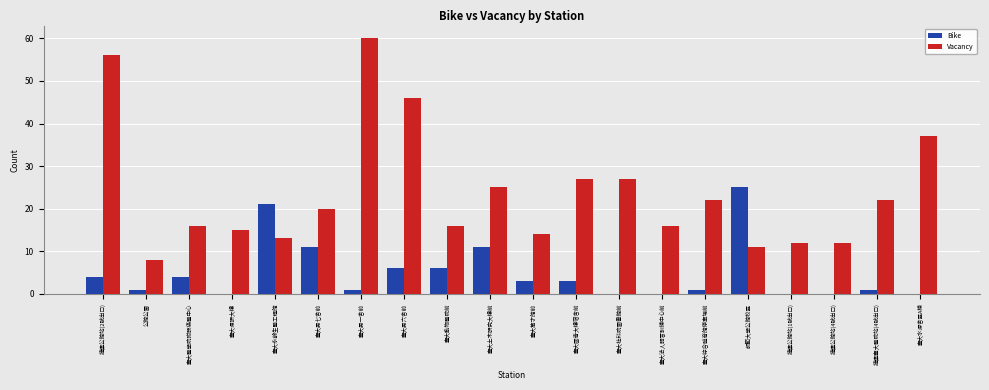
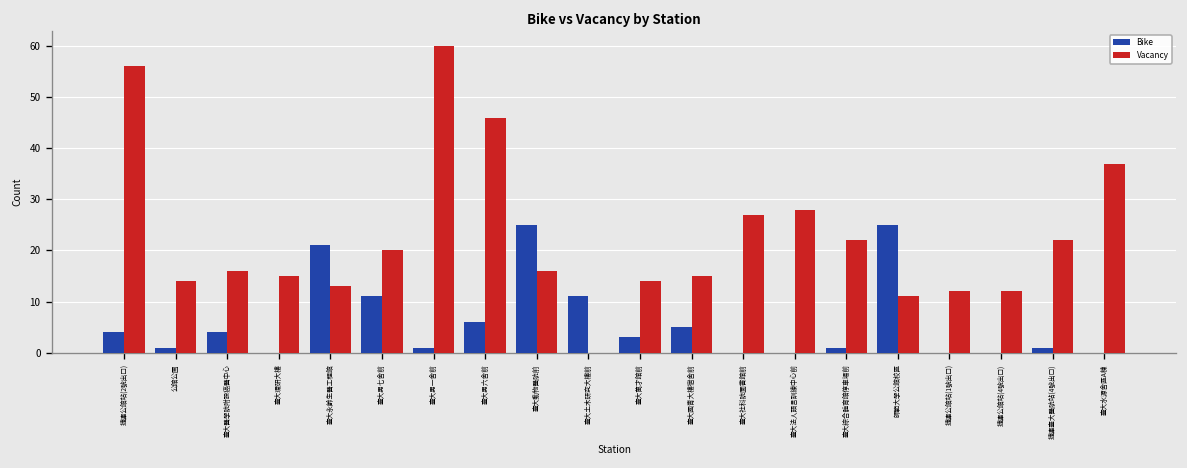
  {
    "Bike": {
      "捷運公館站(2號出口)": 4,
      "公館公園": 1,
      "臺大醫學院附設癌醫中心": 4,
      "臺大環研大樓": 0,
      "臺大永齡生醫工程館": 21,
      "臺大男七舍前": 11,
      "臺大男一舍前": 1,
      "臺大男六舍前": 6,
-     "臺大動物醫院前": 6,
+     "臺大動物醫院前": 25,
      "臺大土木研究大樓前": 11,
      "臺大萬才館前": 3,
-     "臺大國青大樓宿舍前": 3,
+     "臺大國青大樓宿舍前": 5,
      "臺大社科院圖書館前": 0,
      "臺大法人語言訓練中心前": 0,
      "臺大綜合體育館停車場前": 1,
      "師範大學公館校區": 25,
      "捷運公館站(1號出口)": 0,
      "捷運公館站(4號出口)": 0,
      "捷運臺大醫院站(4號出口)": 1,
      "臺大水源舍區A棟": 0
    },
    "Vacancy": {
      "捷運公館站(2號出口)": 56,
-     "公館公園": 8,
+     "公館公園": 14,
      "臺大醫學院附設癌醫中心": 16,
      "臺大環研大樓": 15,
      "臺大永齡生醫工程館": 13,
      "臺大男七舍前": 20,
      "臺大男一舍前": 60,
      "臺大男六舍前": 46,
      "臺大動物醫院前": 16,
-     "臺大土木研究大樓前": 25,
+     "臺大土木研究大樓前": 0,
      "臺大萬才館前": 14,
-     "臺大國青大樓宿舍前": 27,
+     "臺大國青大樓宿舍前": 15,
      "臺大社科院圖書館前": 27,
-     "臺大法人語言訓練中心前": 16,
+     "臺大法人語言訓練中心前": 28,
      "臺大綜合體育館停車場前": 22,
      "師範大學公館校區": 11,
      "捷運公館站(1號出口)": 12,
      "捷運公館站(4號出口)": 12,
      "捷運臺大醫院站(4號出口)": 22,
      "臺大水源舍區A棟": 37
    }
  }
